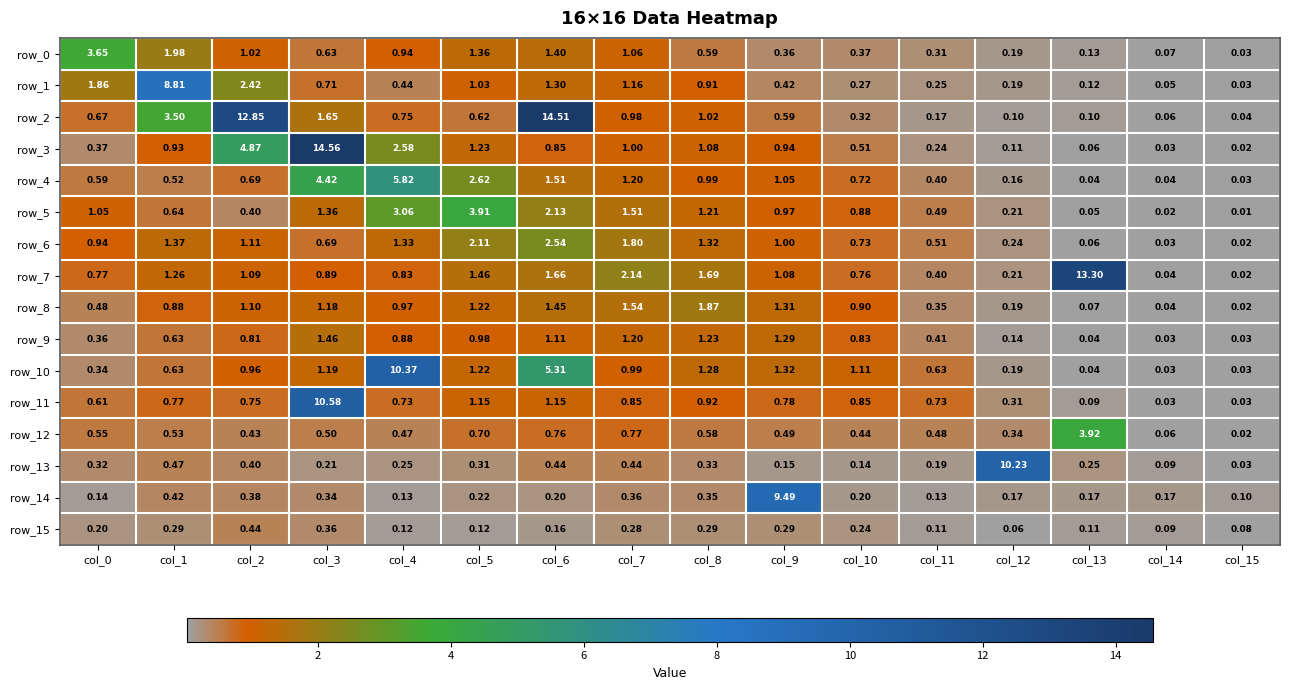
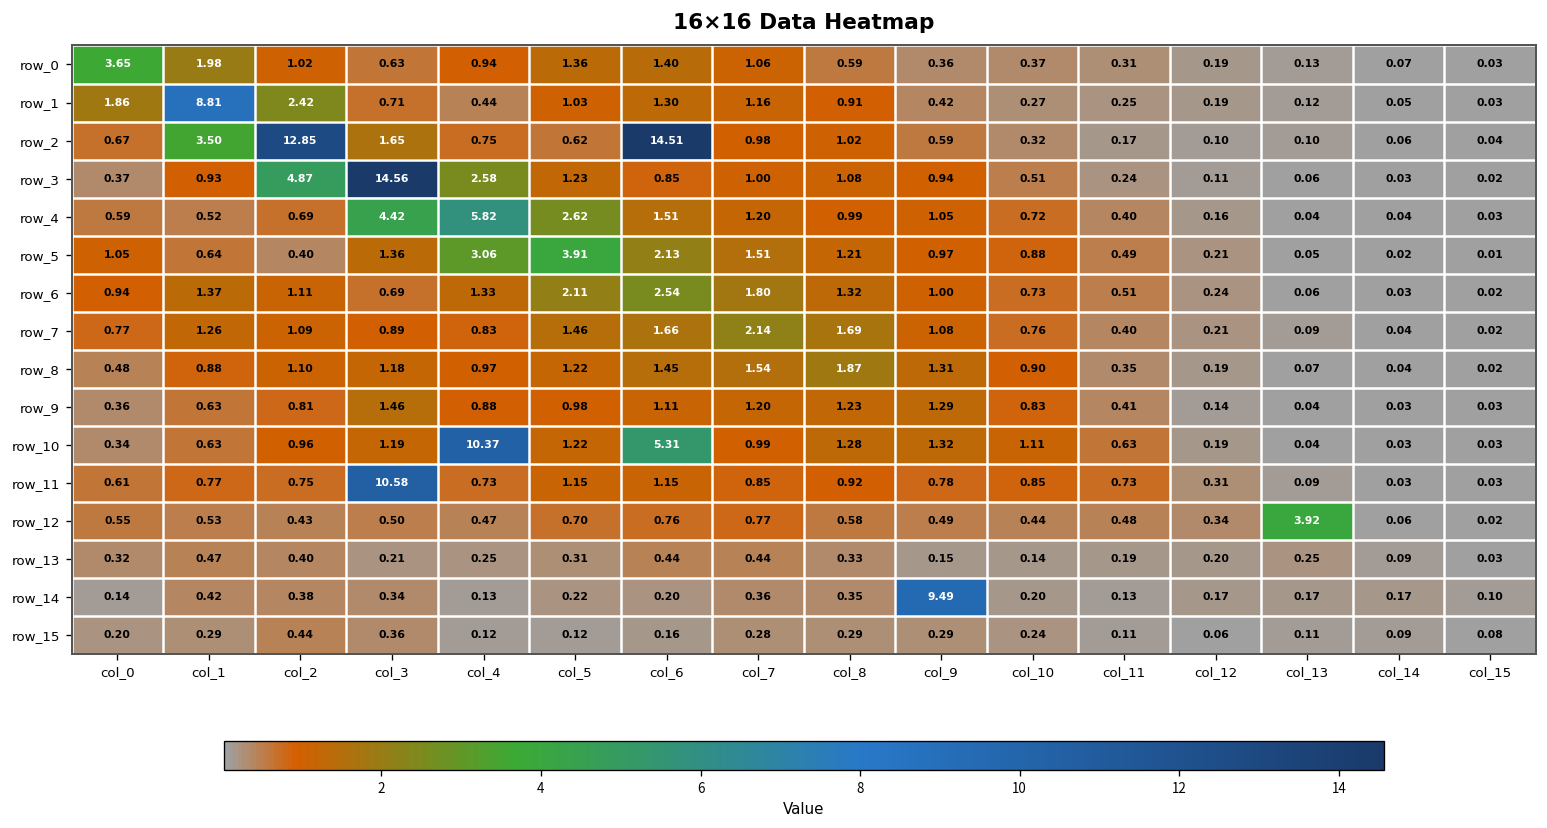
  {
    "row_7": {
      "col_0": 0.77,
      "col_1": 1.26,
      "col_2": 1.09,
      "col_3": 0.89,
      "col_4": 0.83,
      "col_5": 1.46,
      "col_6": 1.66,
      "col_7": 2.14,
      "col_8": 1.69,
      "col_9": 1.08,
      "col_10": 0.76,
      "col_11": 0.40,
      "col_12": 0.21,
-     "col_13": 13.30,
+     "col_13": 0.09,
      "col_14": 0.04,
      "col_15": 0.02
    },
    "row_13": {
      "col_0": 0.32,
      "col_1": 0.47,
      "col_2": 0.40,
      "col_3": 0.21,
      "col_4": 0.25,
      "col_5": 0.31,
      "col_6": 0.44,
      "col_7": 0.44,
      "col_8": 0.33,
      "col_9": 0.15,
      "col_10": 0.14,
      "col_11": 0.19,
-     "col_12": 10.23,
+     "col_12": 0.20,
      "col_13": 0.25,
      "col_14": 0.09,
      "col_15": 0.03
    }
  }
